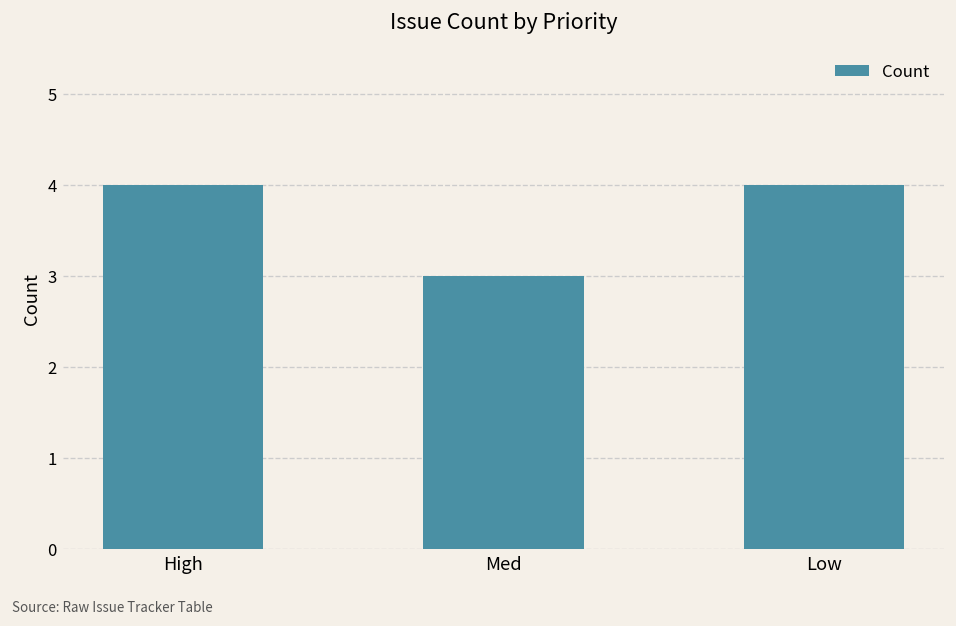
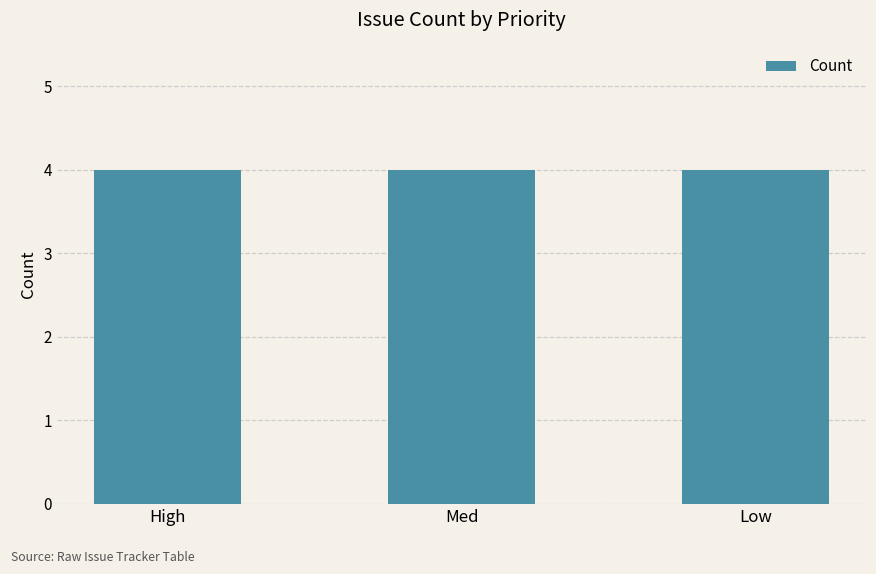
  {
    "High": 4,
-   "Med": 3,
+   "Med": 4,
    "Low": 4
  }
